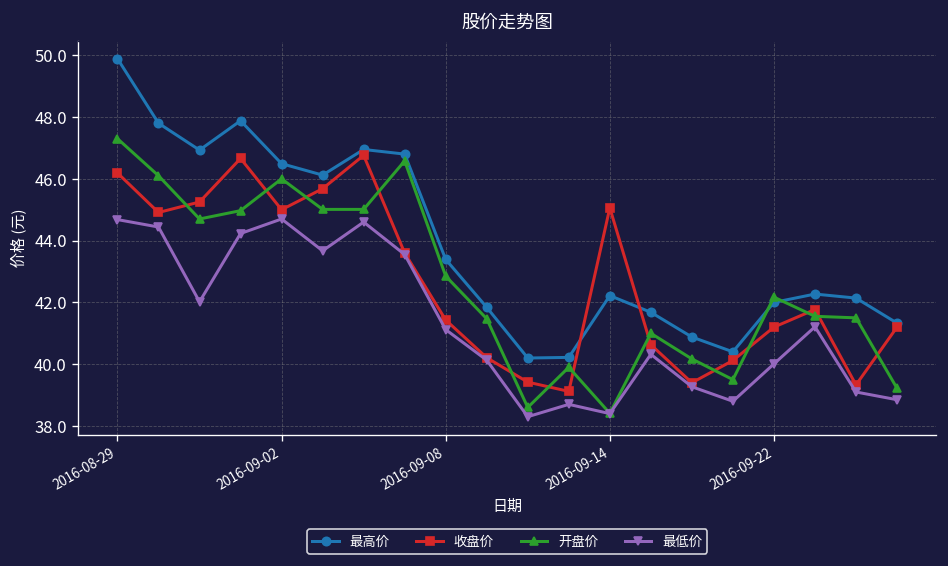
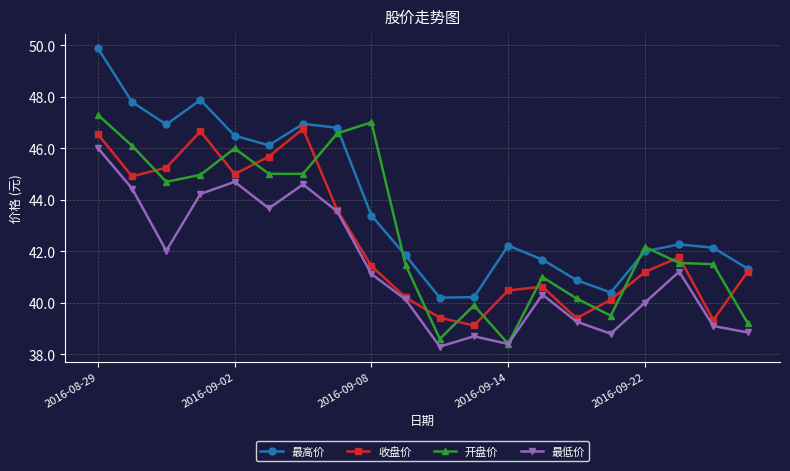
  {
    "最高价": {
      "2016-08-29": 49.9,
      "2016-09-02": 46.5,
      "2016-09-08": 43.4,
      "2016-09-14": 42.2,
      "2016-09-22": 42.0
    },
    "收盘价": {
-     "2016-08-29": 46.2,
+     "2016-08-29": 46.6,
      "2016-09-02": 45.0,
      "2016-09-08": 41.4,
-     "2016-09-14": 45.1,
+     "2016-09-14": 40.5,
      "2016-09-22": 41.2
    },
    "开盘价": {
      "2016-08-29": 47.3,
      "2016-09-02": 46.0,
-     "2016-09-08": 42.9,
+     "2016-09-08": 47.0,
      "2016-09-22": 42.2
    },
    "最低价": {
-     "2016-08-29": 44.7,
+     "2016-08-29": 46.0,
      "2016-09-02": 44.7,
      "2016-09-08": 41.1,
      "2016-09-22": 40.0
    }
  }
